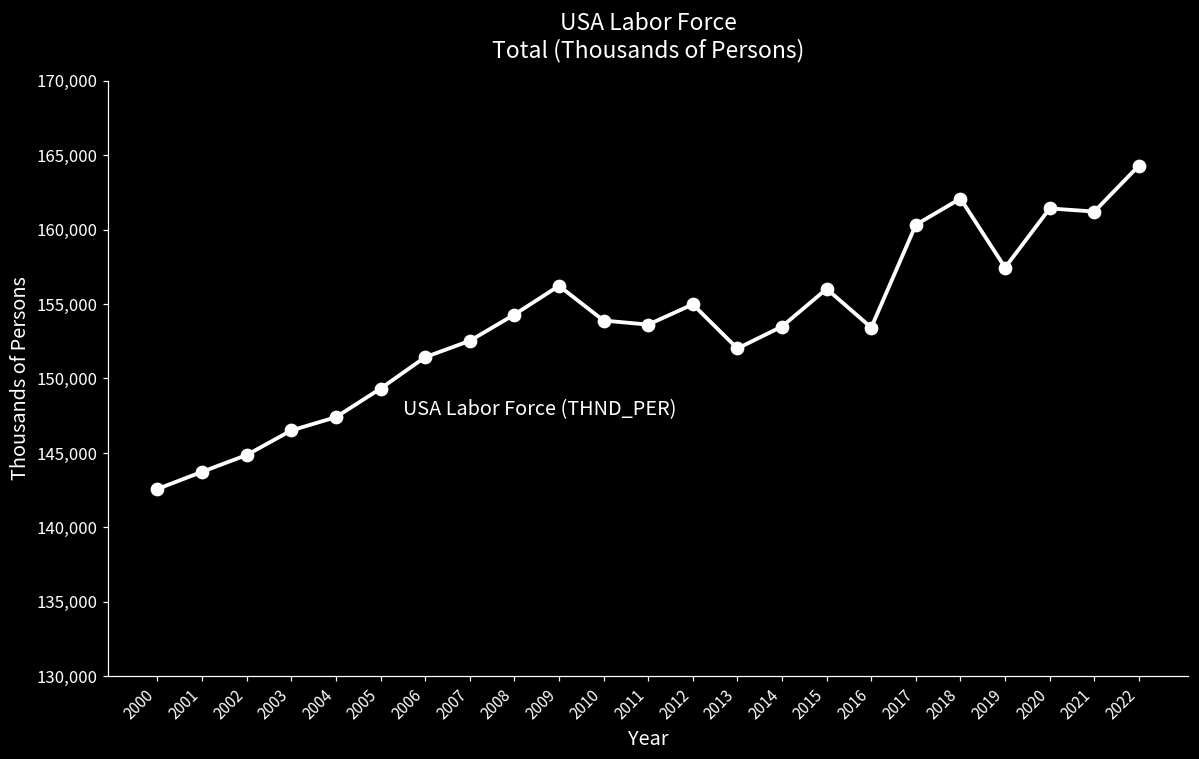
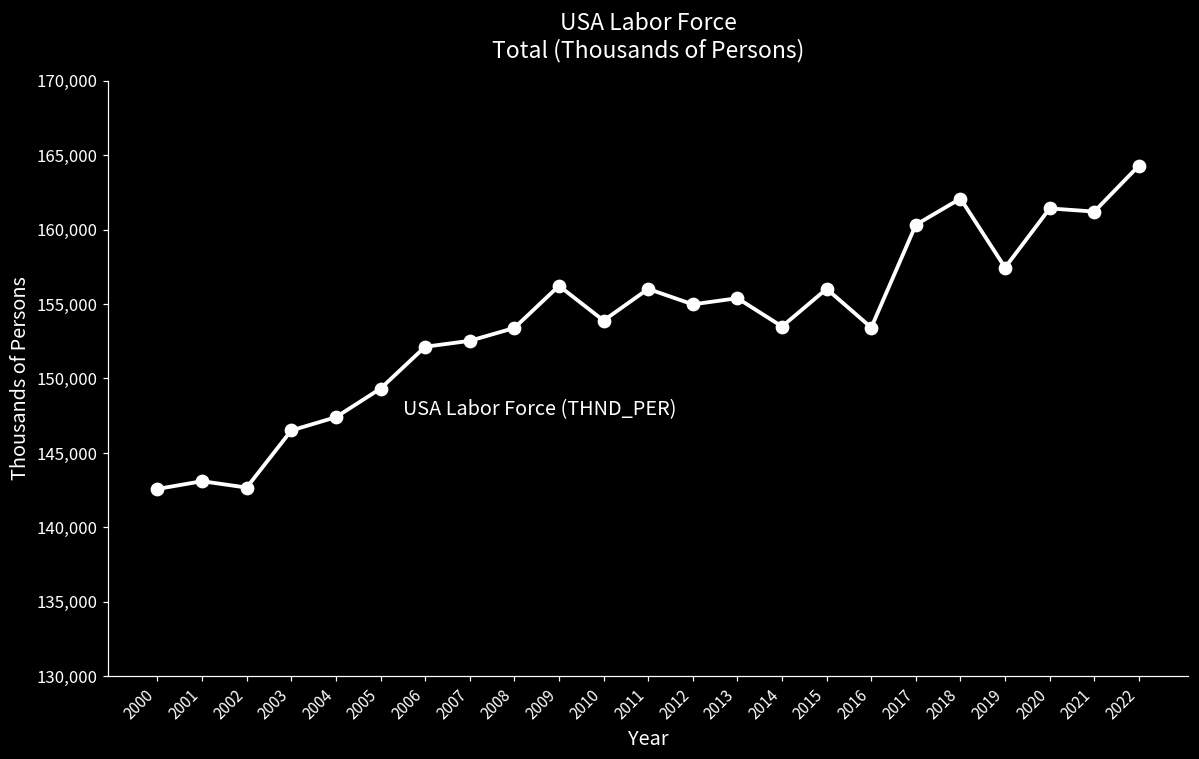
  {
    "2000": "142,600",
-   "2001": "143,700",
-   "2002": "144,900",
+   "2001": "143,100",
+   "2002": "142,700",
    "2003": "146,500",
    "2004": "147,400",
    "2005": "149,300",
-   "2006": "151,400",
+   "2006": "152,100",
    "2007": "152,500",
-   "2008": "154,300",
+   "2008": "153,400",
    "2009": "156,200",
    "2010": "153,900",
-   "2011": "153,600",
+   "2011": "156,000",
    "2012": "155,000",
-   "2013": "152,000",
+   "2013": "155,400",
    "2014": "153,500",
    "2015": "156,000",
    "2016": "153,400",
    "2017": "160,300",
    "2018": "162,100",
    "2019": "157,400",
    "2020": "161,400",
    "2021": "161,200",
    "2022": "164,300"
  }
